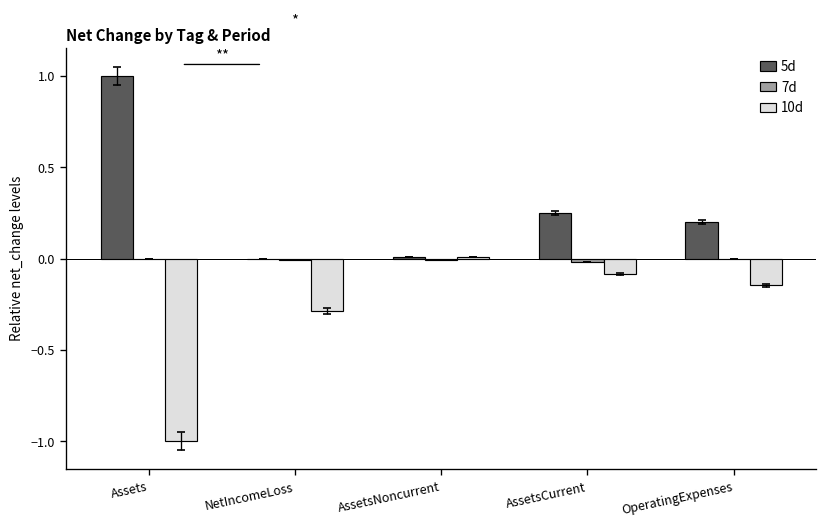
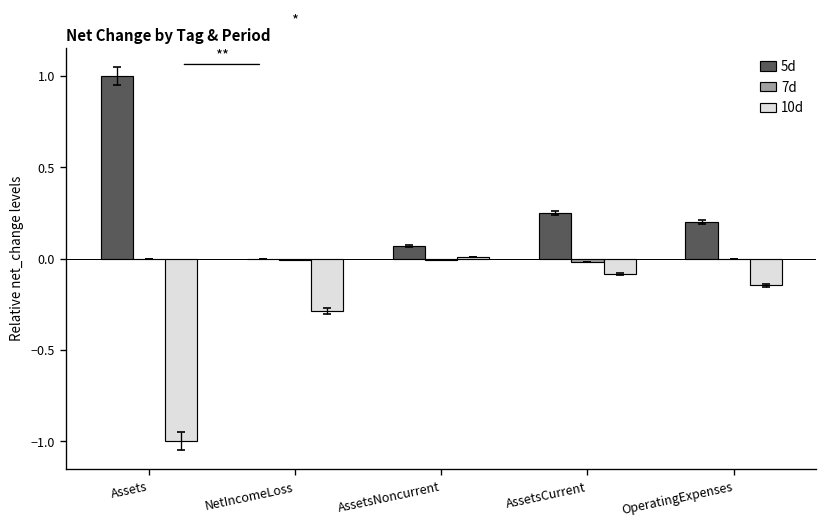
  {
    "5d": {
      "Assets": 1.00,
-     "AssetsNoncurrent": 0.01,
+     "AssetsNoncurrent": 0.07,
      "AssetsCurrent": 0.25,
      "OperatingExpenses": 0.20
    },
    "7d": {
      "AssetsCurrent": -0.02
    },
    "10d": {
      "Assets": -1.00,
      "NetIncomeLoss": -0.29,
      "AssetsCurrent": -0.08,
      "OperatingExpenses": -0.15
    }
  }
